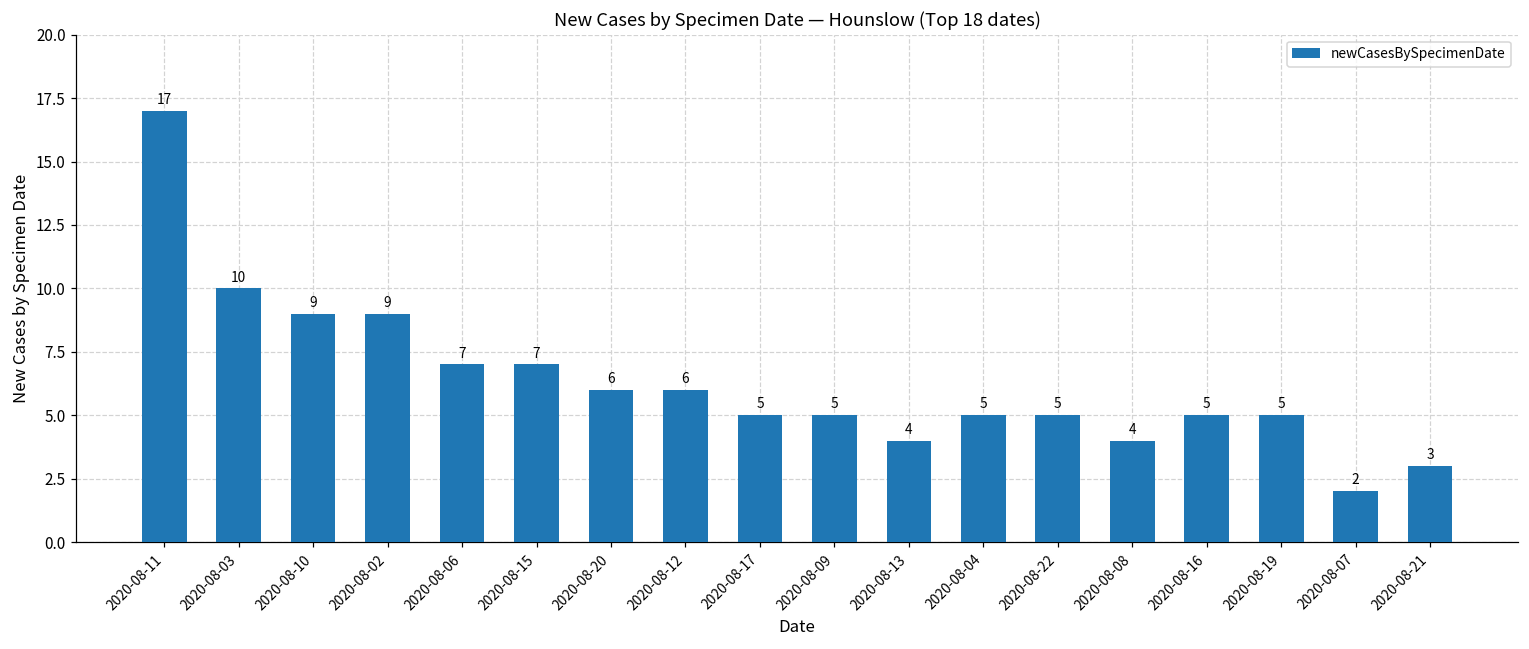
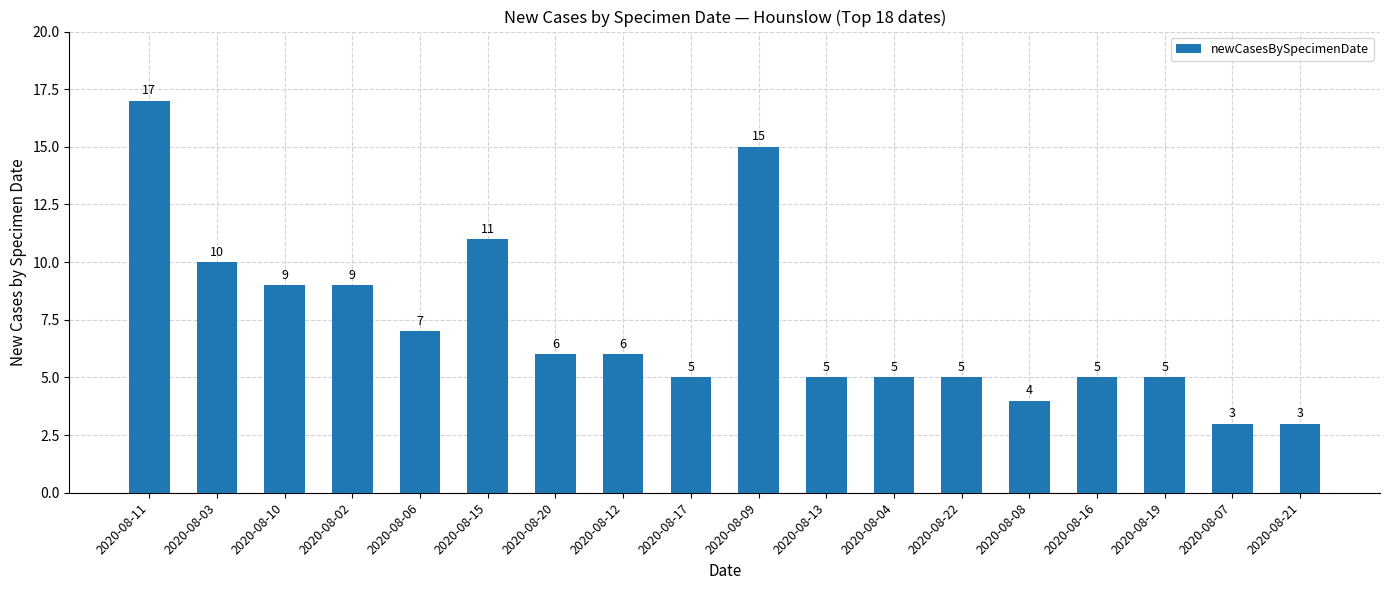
  {
    "2020-08-11": 17,
    "2020-08-03": 10,
    "2020-08-10": 9,
    "2020-08-02": 9,
    "2020-08-06": 7,
-   "2020-08-15": 7,
+   "2020-08-15": 11,
    "2020-08-20": 6,
    "2020-08-12": 6,
    "2020-08-17": 5,
-   "2020-08-09": 5,
-   "2020-08-13": 4,
+   "2020-08-09": 15,
+   "2020-08-13": 5,
    "2020-08-04": 5,
    "2020-08-22": 5,
    "2020-08-08": 4,
    "2020-08-16": 5,
    "2020-08-19": 5,
-   "2020-08-07": 2,
+   "2020-08-07": 3,
    "2020-08-21": 3
  }
